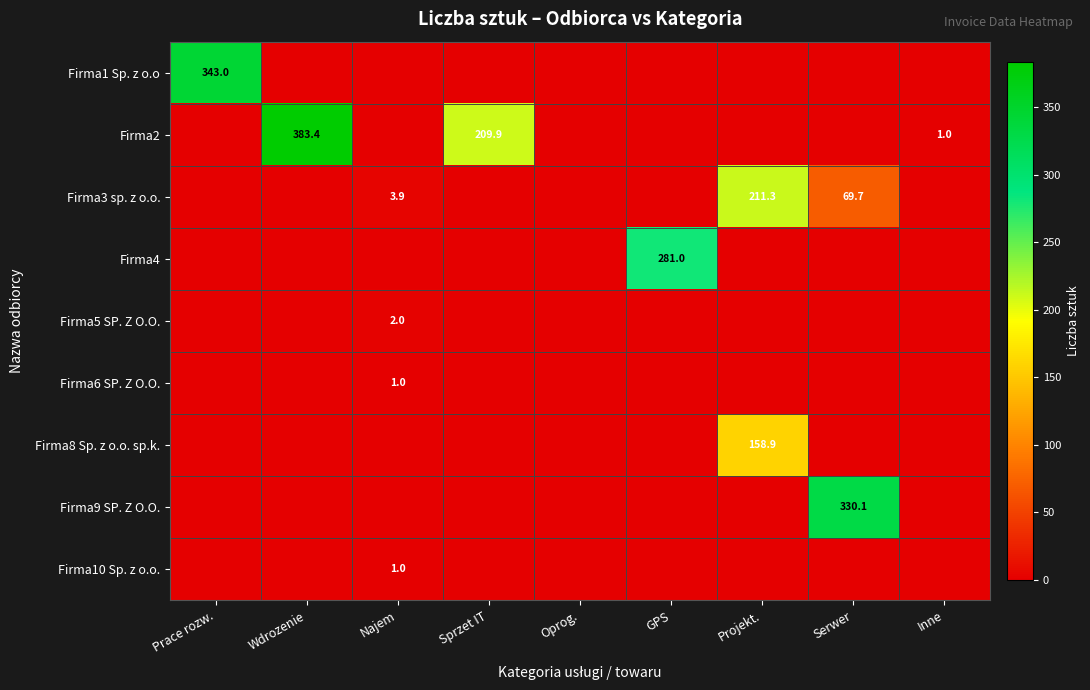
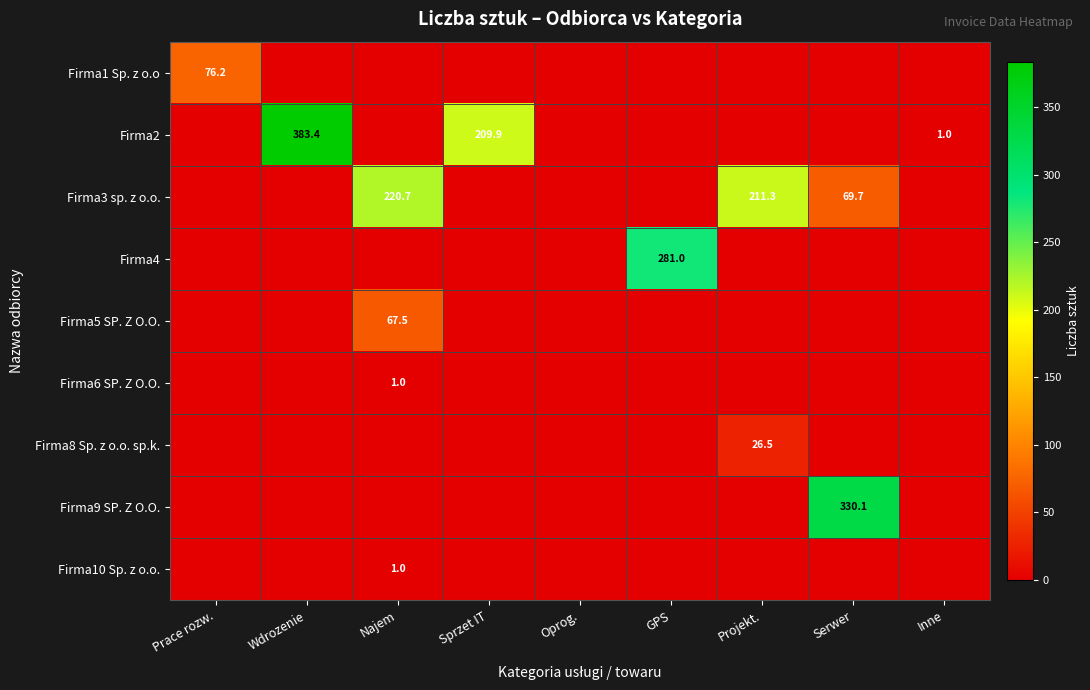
  {
    "Firma1 Sp. z o.o": {
-     "Prace rozw.": 343.0
+     "Prace rozw.": 76.2
    },
    "Firma2": {
      "Wdrozenie": 383.4,
      "Sprzet IT": 209.9,
      "Inne": 1.0
    },
    "Firma3 sp. z o.o.": {
-     "Najem": 3.9,
+     "Najem": 220.7,
      "Projekt.": 211.3,
      "Serwer": 69.7
    },
    "Firma4": {
      "GPS": 281.0
    },
    "Firma5 SP. Z O.O.": {
-     "Najem": 2.0
+     "Najem": 67.5
    },
    "Firma6 SP. Z O.O.": {
      "Najem": 1.0
    },
    "Firma8 Sp. z o.o. sp.k.": {
-     "Projekt.": 158.9
+     "Projekt.": 26.5
    },
    "Firma9 SP. Z O.O.": {
      "Serwer": 330.1
    },
    "Firma10 Sp. z o.o.": {
      "Najem": 1.0
    }
  }
